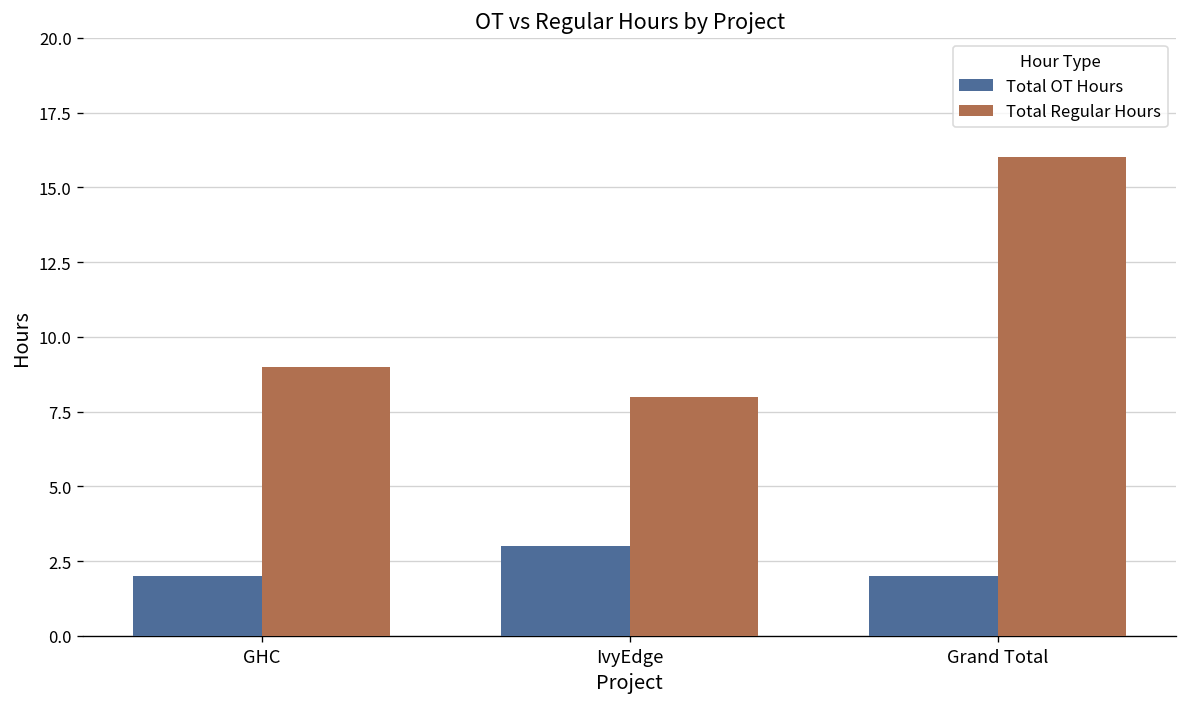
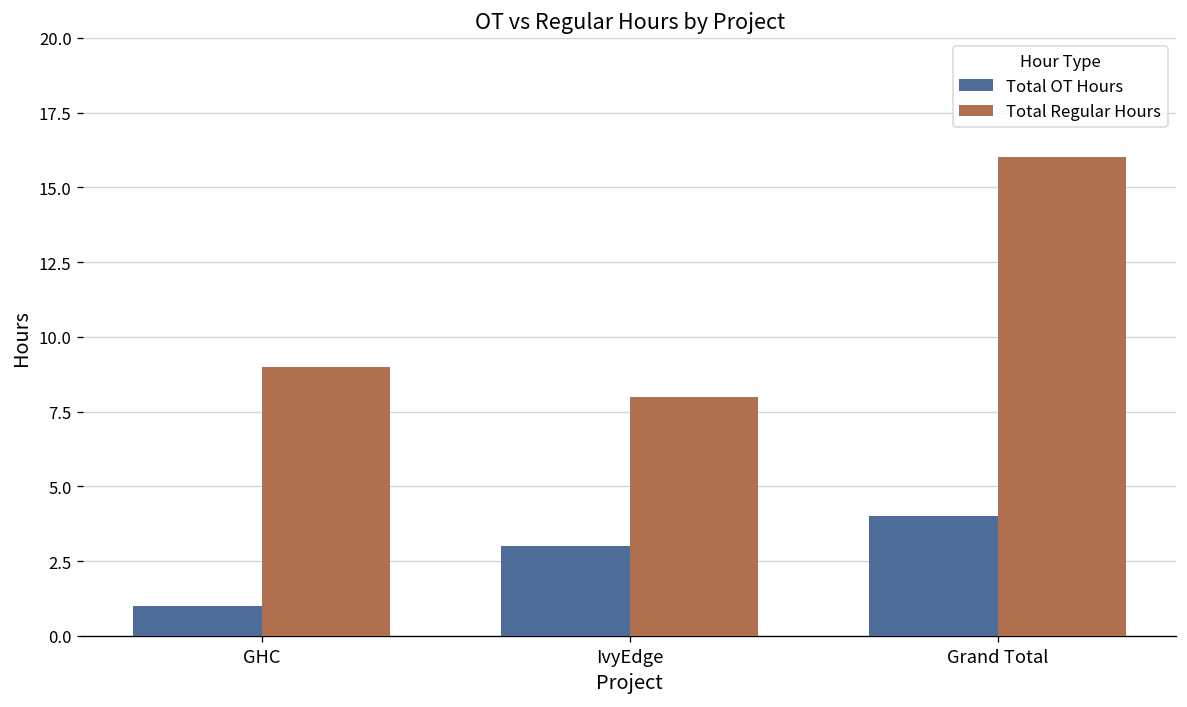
  {
    "Total OT Hours": {
-     "GHC": 2,
+     "GHC": 1,
      "IvyEdge": 3,
-     "Grand Total": 2
+     "Grand Total": 4
    },
    "Total Regular Hours": {
      "GHC": 9,
      "IvyEdge": 8,
      "Grand Total": 16
    }
  }
